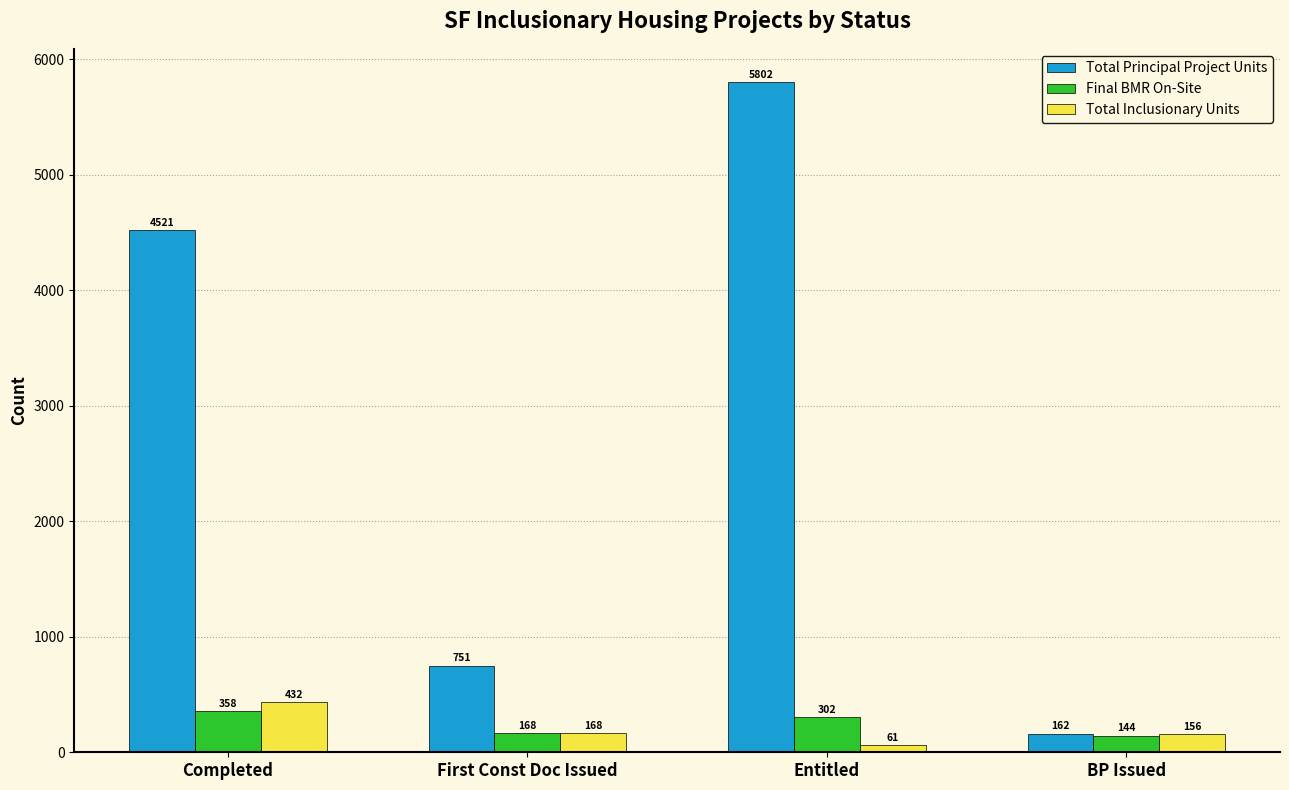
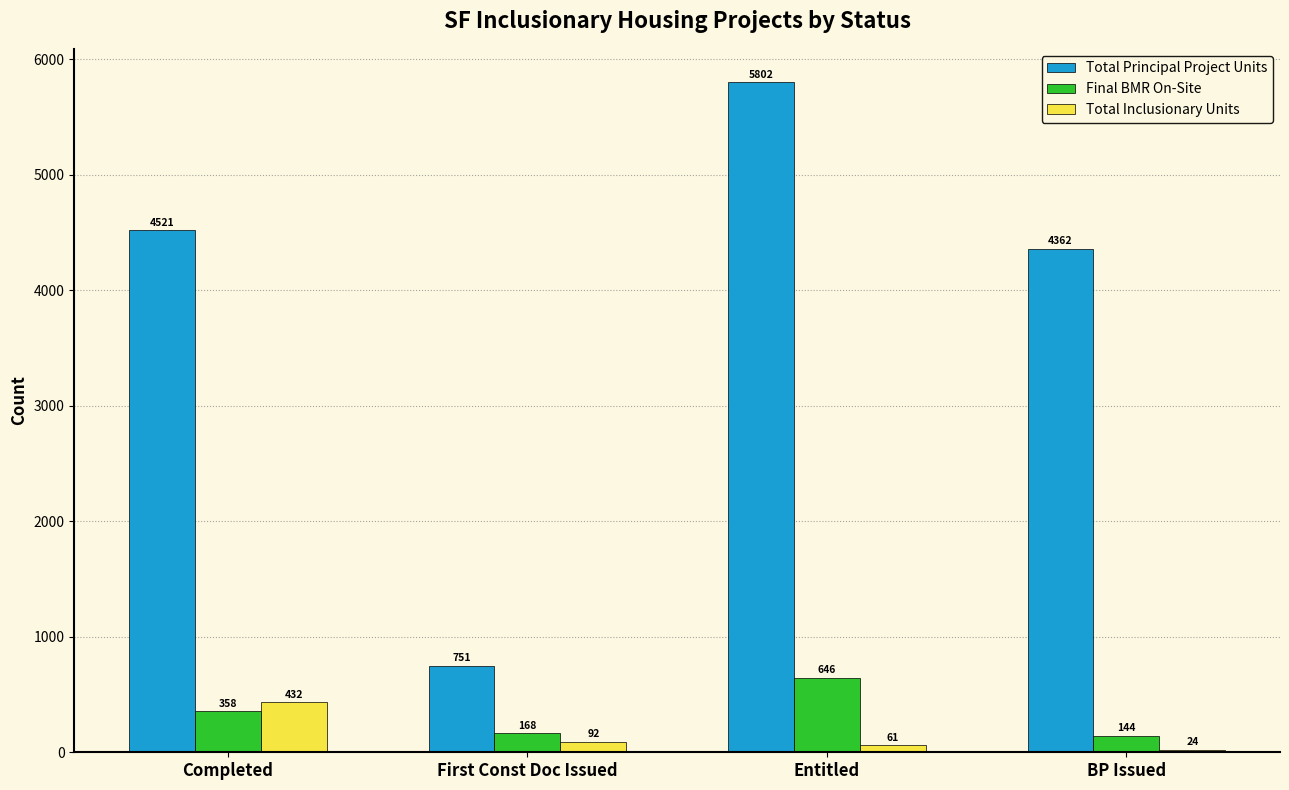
  {
    "Total Principal Project Units": {
      "Completed": 4521,
      "First Const Doc Issued": 751,
      "Entitled": 5802,
-     "BP Issued": 162
+     "BP Issued": 4362
    },
    "Final BMR On-Site": {
      "Completed": 358,
      "First Const Doc Issued": 168,
-     "Entitled": 302,
+     "Entitled": 646,
      "BP Issued": 144
    },
    "Total Inclusionary Units": {
      "Completed": 432,
-     "First Const Doc Issued": 168,
+     "First Const Doc Issued": 92,
      "Entitled": 61,
-     "BP Issued": 156
+     "BP Issued": 24
    }
  }
